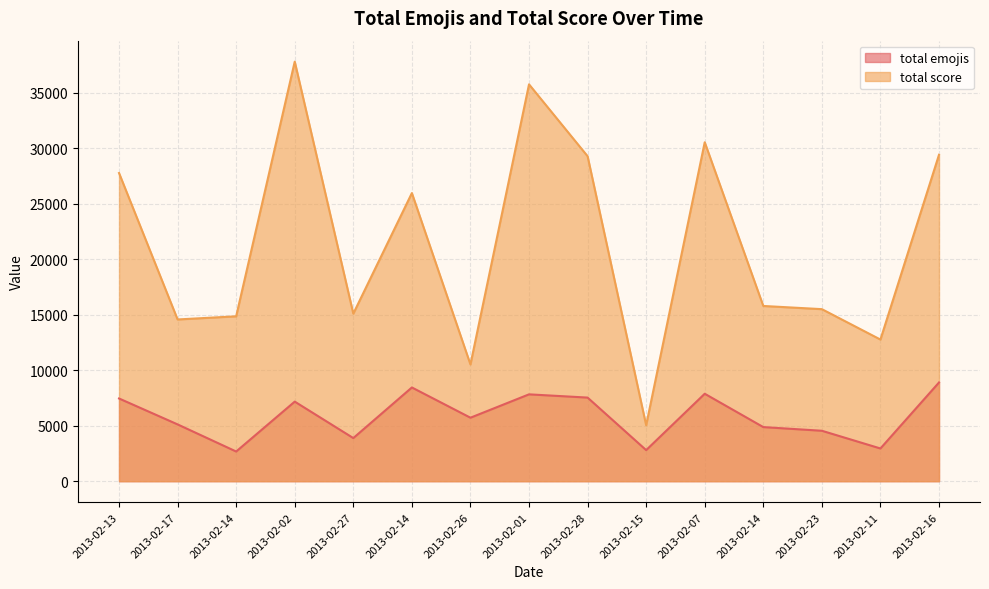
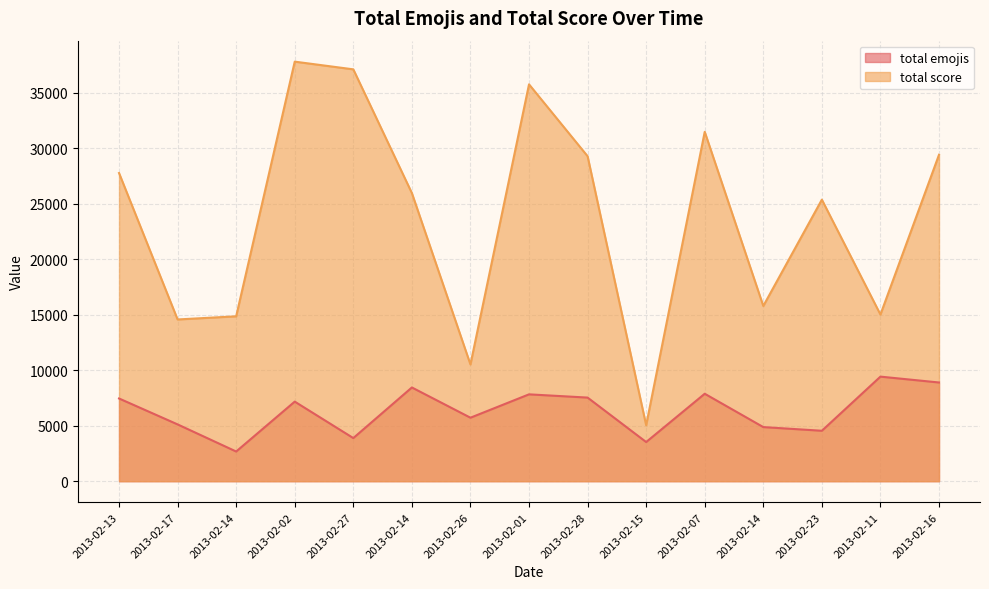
  {
    "total emojis": {
      "2013-02-13": 7500,
      "2013-02-17": 5100,
      "2013-02-02": 7200,
      "2013-02-27": 3900,
      "2013-02-26": 5700,
      "2013-02-01": 7800,
      "2013-02-28": 7500,
-     "2013-02-15": 2800,
+     "2013-02-15": 3500,
      "2013-02-07": 7900,
      "2013-02-23": 4500,
-     "2013-02-11": 2900,
+     "2013-02-11": 9400,
      "2013-02-16": 8900
    },
    "total score": {
      "2013-02-13": 27800,
      "2013-02-17": 14600,
      "2013-02-02": 37800,
-     "2013-02-27": 15100,
+     "2013-02-27": 37100,
      "2013-02-26": 10500,
      "2013-02-01": 35800,
      "2013-02-28": 29300,
      "2013-02-15": 5000,
-     "2013-02-07": 30500,
-     "2013-02-23": 15500,
-     "2013-02-11": 12800,
+     "2013-02-07": 31500,
+     "2013-02-23": 25400,
+     "2013-02-11": 15000,
      "2013-02-16": 29400
    }
  }
